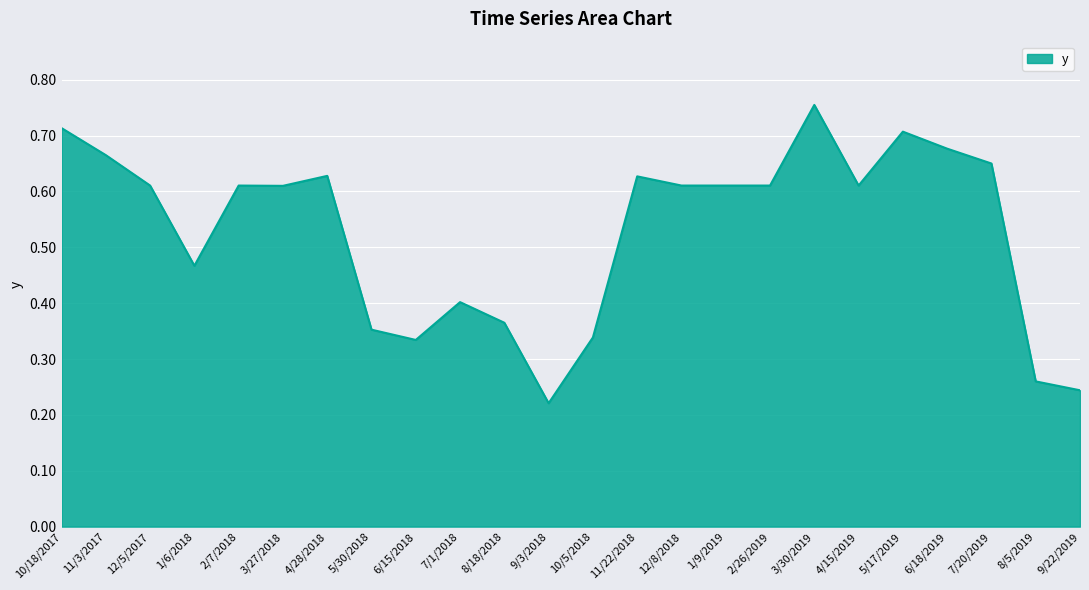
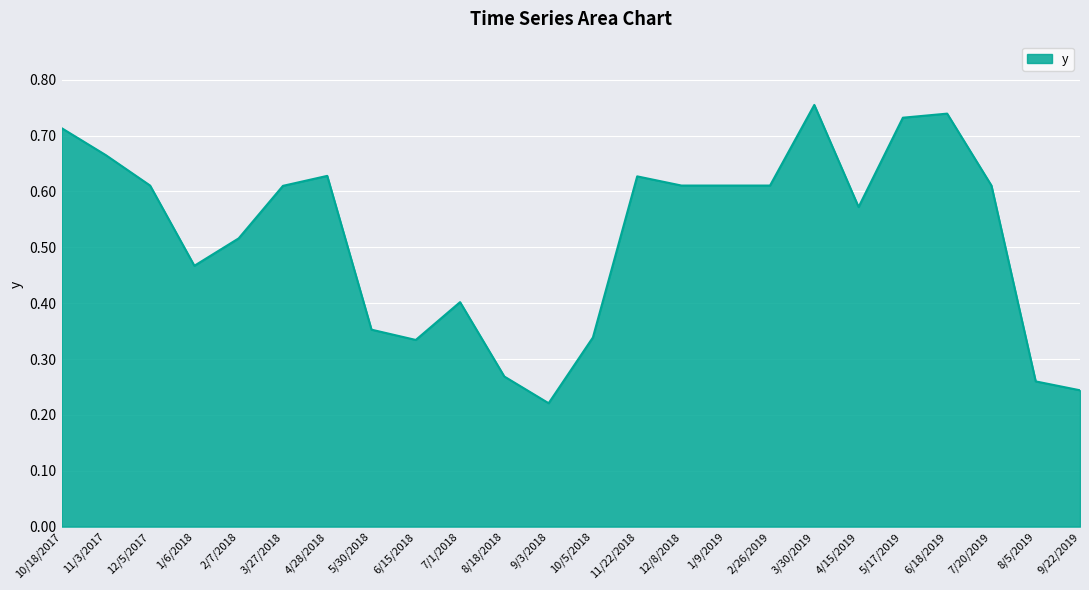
  {
    "10/18/2017": 0.71,
    "11/3/2017": 0.66,
    "12/5/2017": 0.61,
    "1/6/2018": 0.47,
-   "2/7/2018": 0.61,
+   "2/7/2018": 0.52,
    "3/27/2018": 0.61,
    "4/28/2018": 0.63,
    "5/30/2018": 0.35,
    "6/15/2018": 0.33,
    "7/1/2018": 0.40,
-   "8/18/2018": 0.36,
+   "8/18/2018": 0.27,
    "9/3/2018": 0.22,
    "10/5/2018": 0.34,
    "11/22/2018": 0.63,
    "12/8/2018": 0.61,
    "1/9/2019": 0.61,
    "2/26/2019": 0.61,
    "3/30/2019": 0.75,
-   "4/15/2019": 0.61,
-   "5/17/2019": 0.71,
-   "6/18/2019": 0.68,
-   "7/20/2019": 0.65,
+   "4/15/2019": 0.57,
+   "5/17/2019": 0.73,
+   "6/18/2019": 0.74,
+   "7/20/2019": 0.61,
    "8/5/2019": 0.26,
    "9/22/2019": 0.24
  }
